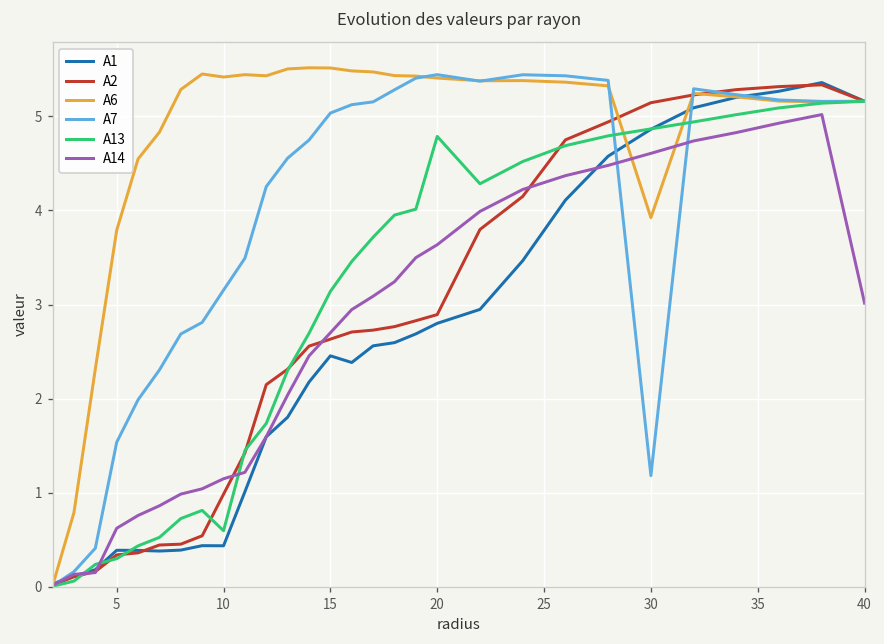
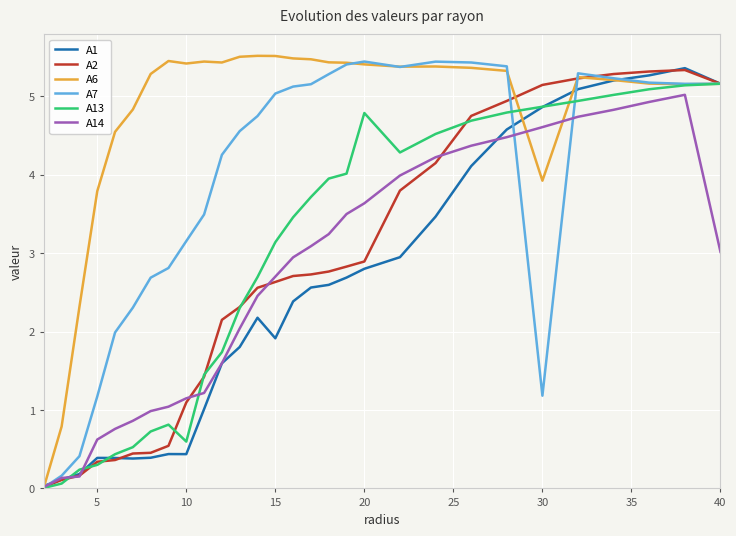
  {
    "A1": {
      "5": 0.4,
      "10": 0.4,
-     "15": 2.5,
+     "15": 1.9,
      "20": 2.8
    },
    "A2": {
      "5": 0.3,
-     "10": 1.0,
+     "10": 1.1,
      "15": 2.6,
      "20": 2.9,
      "30": 5.1
    },
    "A6": {
      "5": 3.8,
      "10": 5.4,
      "15": 5.5,
      "20": 5.4,
      "30": 3.9
    },
    "A7": {
-     "5": 1.5,
+     "5": 1.2,
      "10": 3.2,
      "15": 5.0,
      "20": 5.4,
      "30": 1.2
    },
    "A13": {
      "5": 0.3,
      "10": 0.6,
      "15": 3.1,
      "20": 4.8
    },
    "A14": {
      "5": 0.6,
      "10": 1.1,
      "15": 2.7,
      "20": 3.6,
      "30": 4.6,
      "40": 3.0
    }
  }
